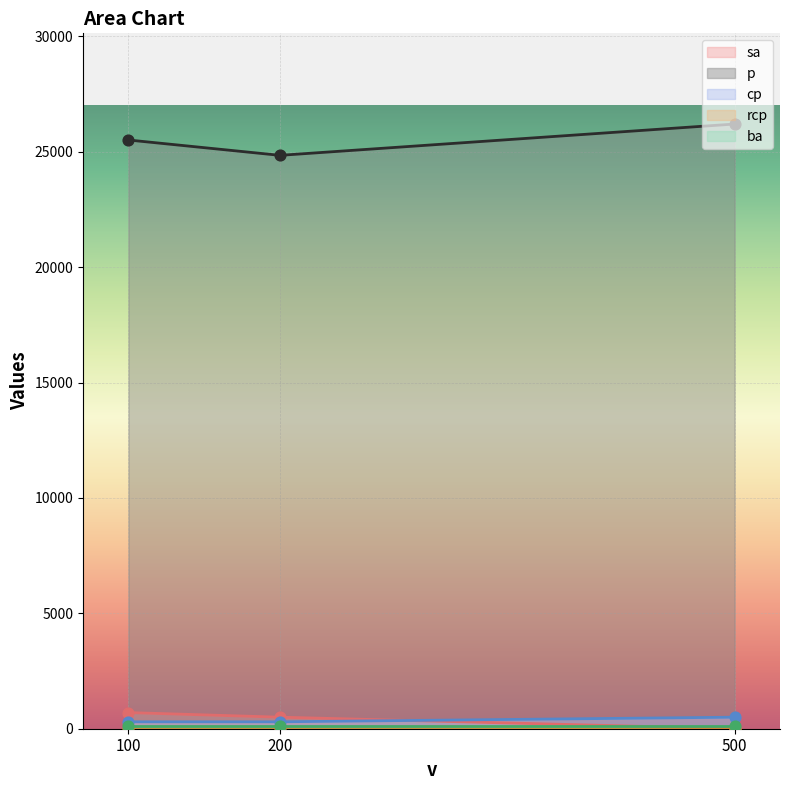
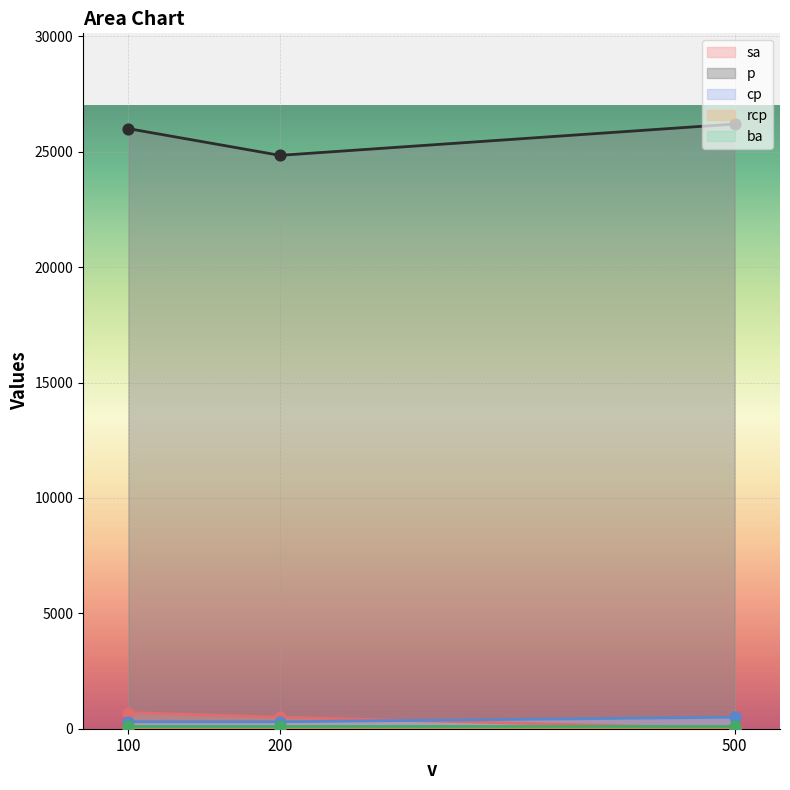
  {
    "p": {
-     "100": 25500,
+     "100": 26000,
      "200": 24800
    }
  }
